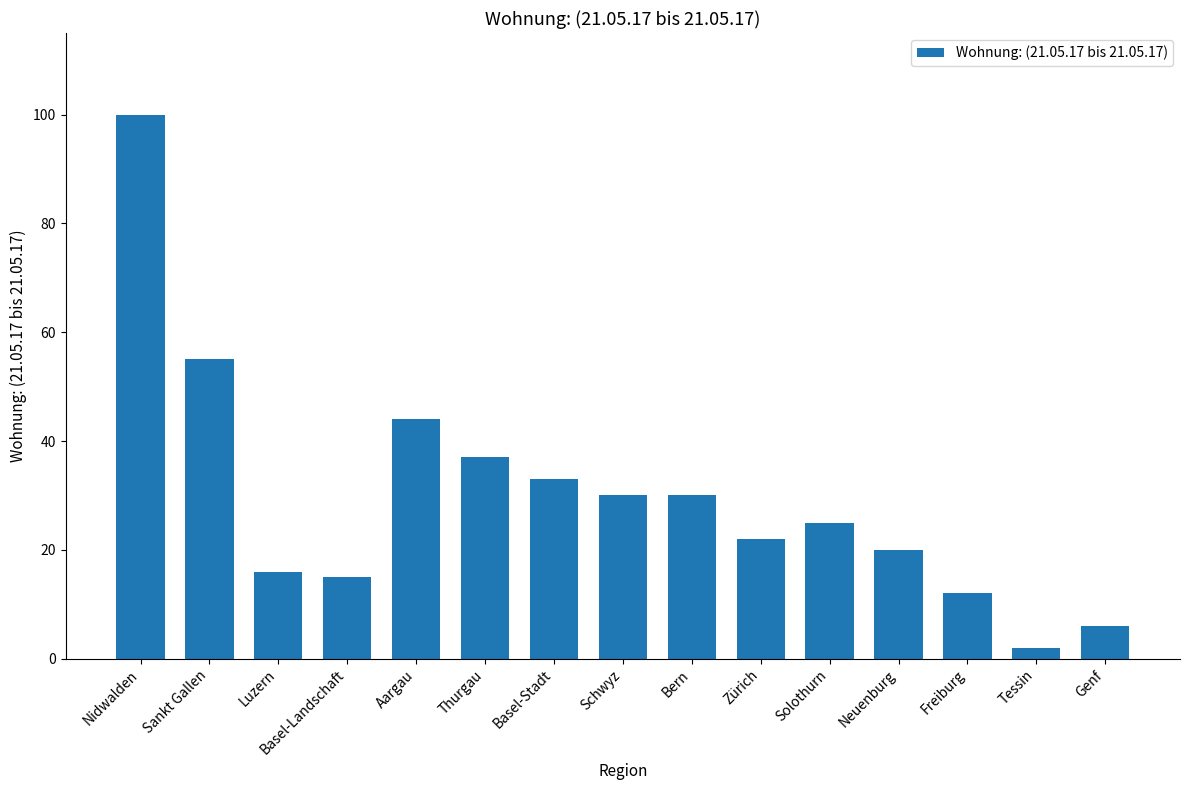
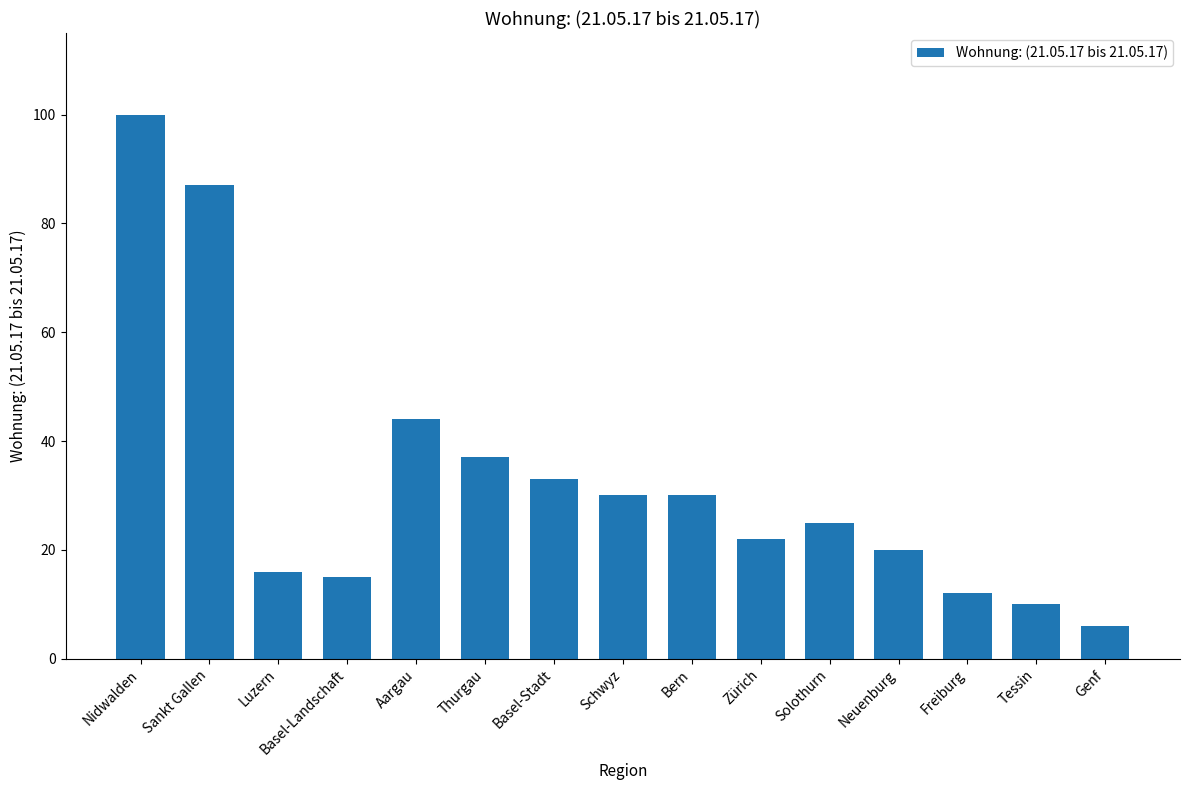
  {
    "Nidwalden": 100,
-   "Sankt Gallen": 55,
+   "Sankt Gallen": 87,
    "Luzern": 16,
    "Basel-Landschaft": 15,
    "Aargau": 44,
    "Thurgau": 37,
    "Basel-Stadt": 33,
    "Schwyz": 30,
    "Bern": 30,
    "Zürich": 22,
    "Solothurn": 25,
    "Neuenburg": 20,
    "Freiburg": 12,
-   "Tessin": 2,
+   "Tessin": 10,
    "Genf": 6
  }
